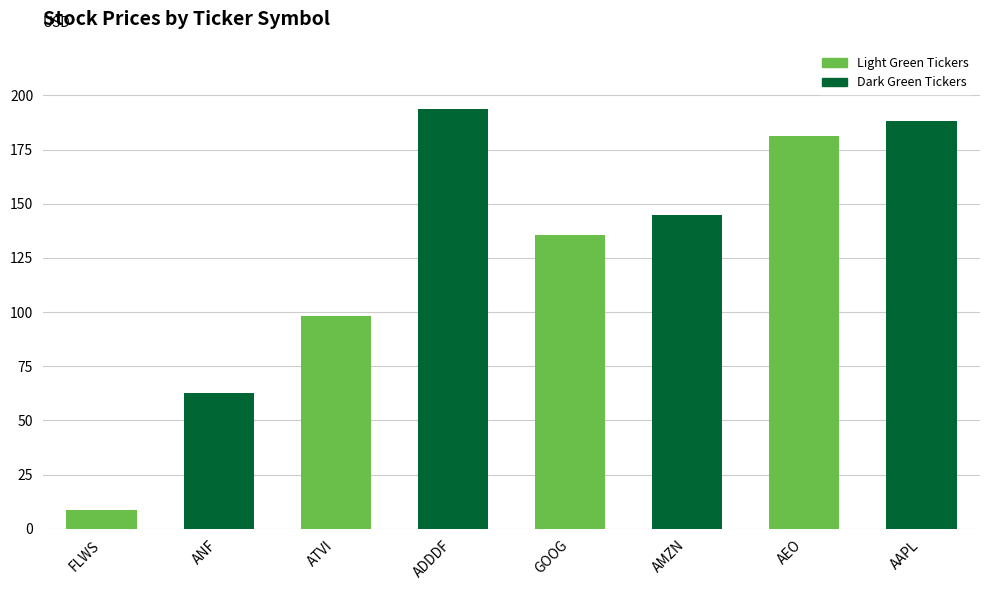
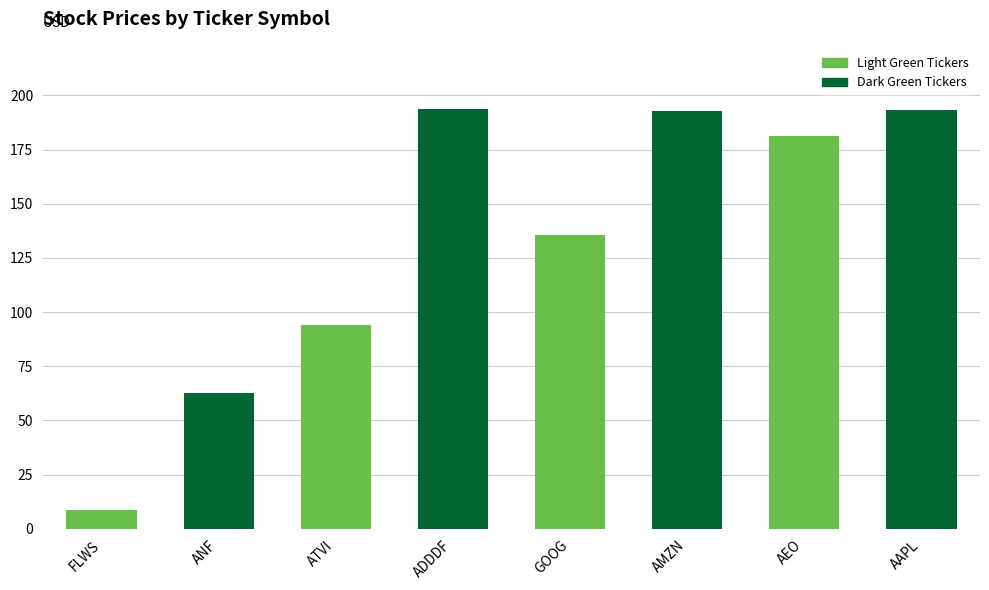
  {
    "FLWS": 9,
    "ANF": 63,
-   "ATVI": 98,
+   "ATVI": 94,
    "ADDDF": 194,
    "GOOG": 135,
-   "AMZN": 145,
+   "AMZN": 193,
    "AEO": 181,
-   "AAPL": 188
+   "AAPL": 193
  }
